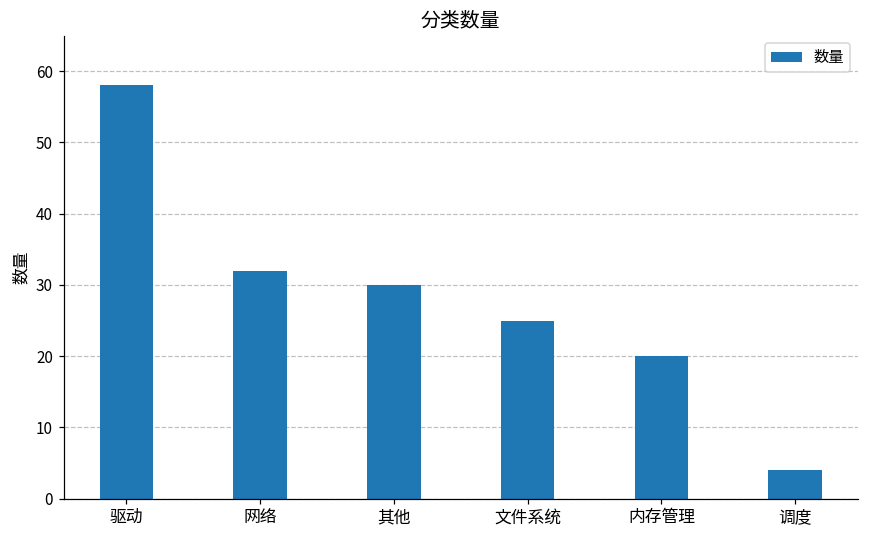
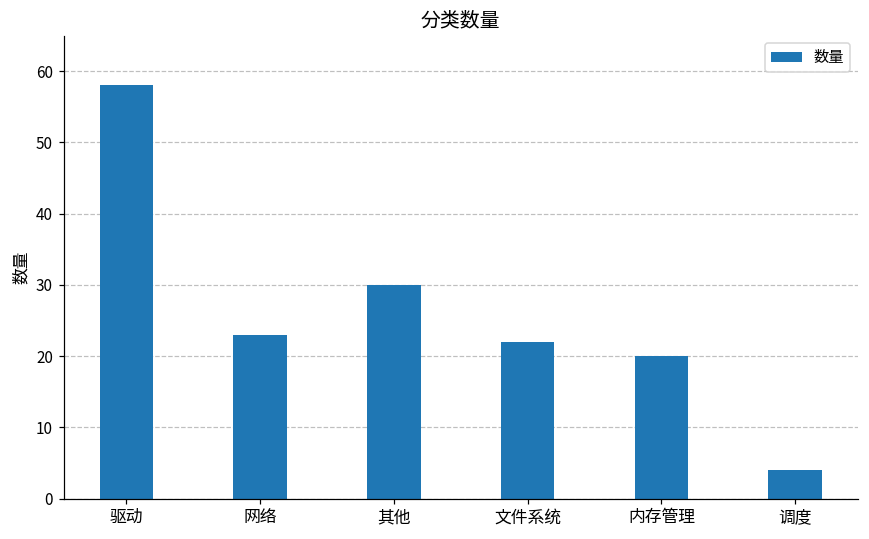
  {
    "驱动": 58,
-   "网络": 32,
+   "网络": 23,
    "其他": 30,
-   "文件系统": 25,
+   "文件系统": 22,
    "内存管理": 20,
    "调度": 4
  }
